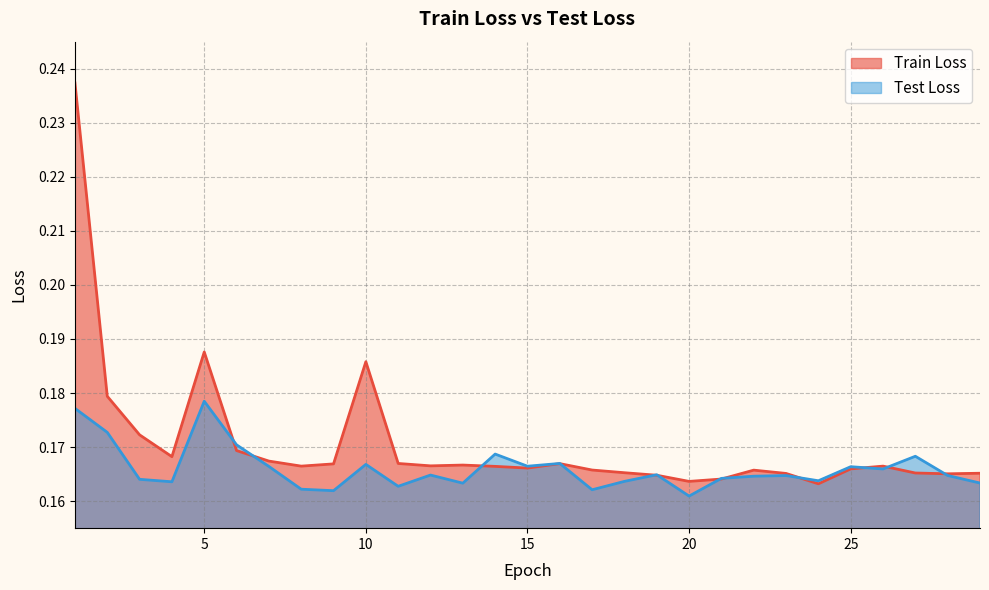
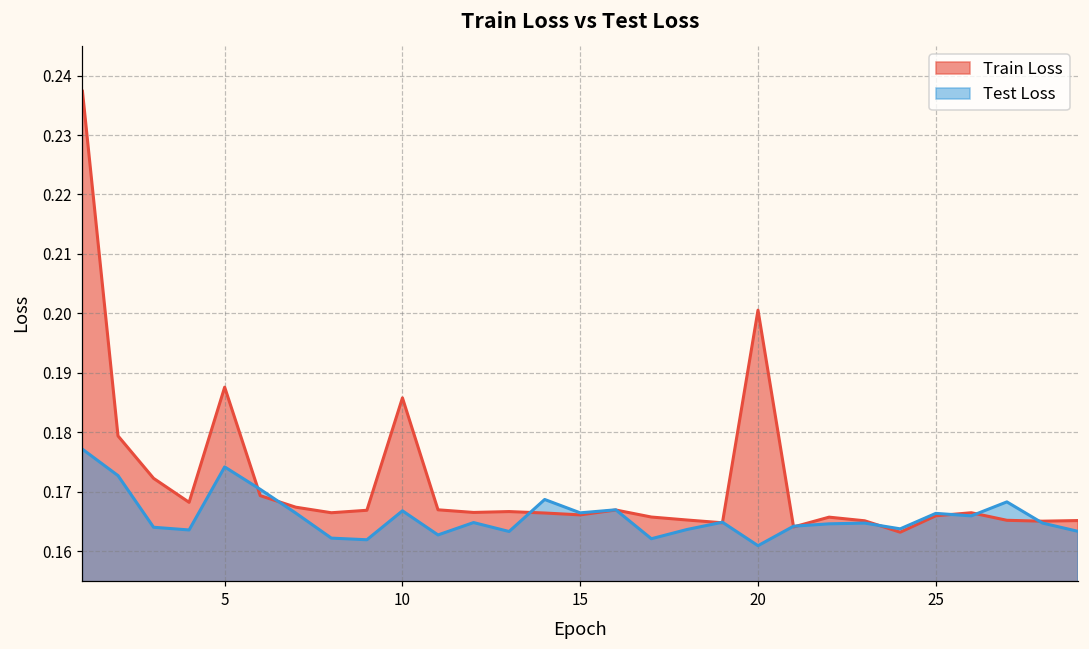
  {
    "Train Loss": {
      "5": 0.188,
      "10": 0.186,
-     "20": 0.164
+     "20": 0.201
    },
    "Test Loss": {
-     "5": 0.178,
+     "5": 0.174,
      "10": 0.167,
      "20": 0.161
    }
  }
